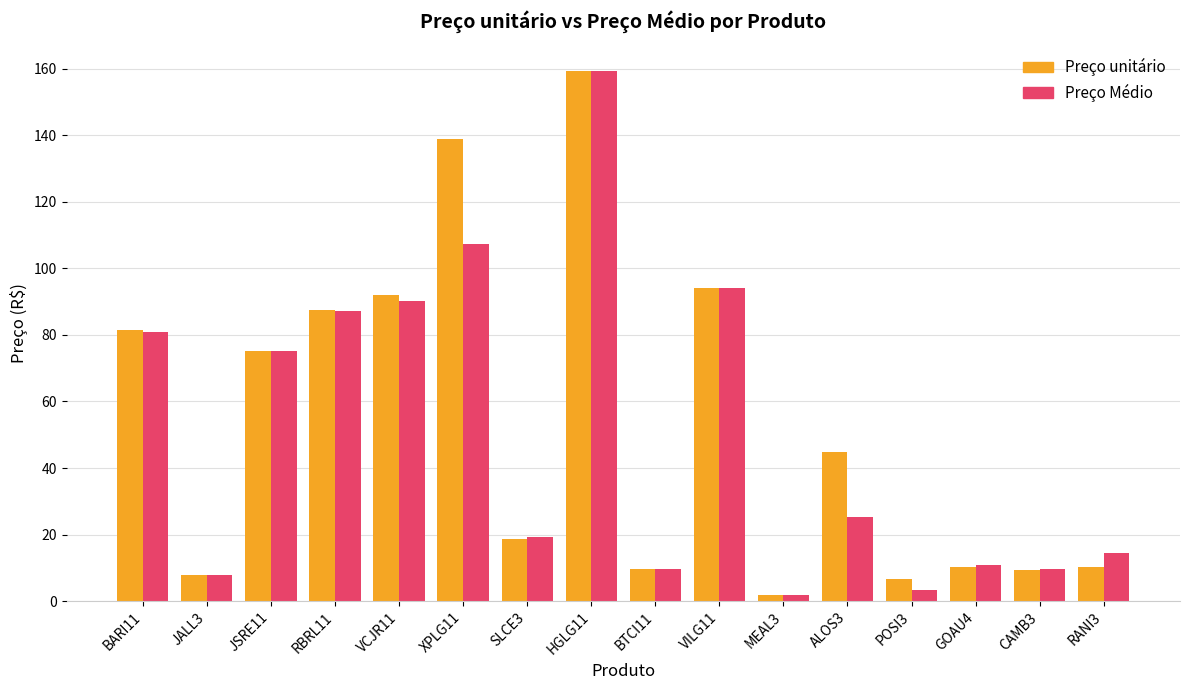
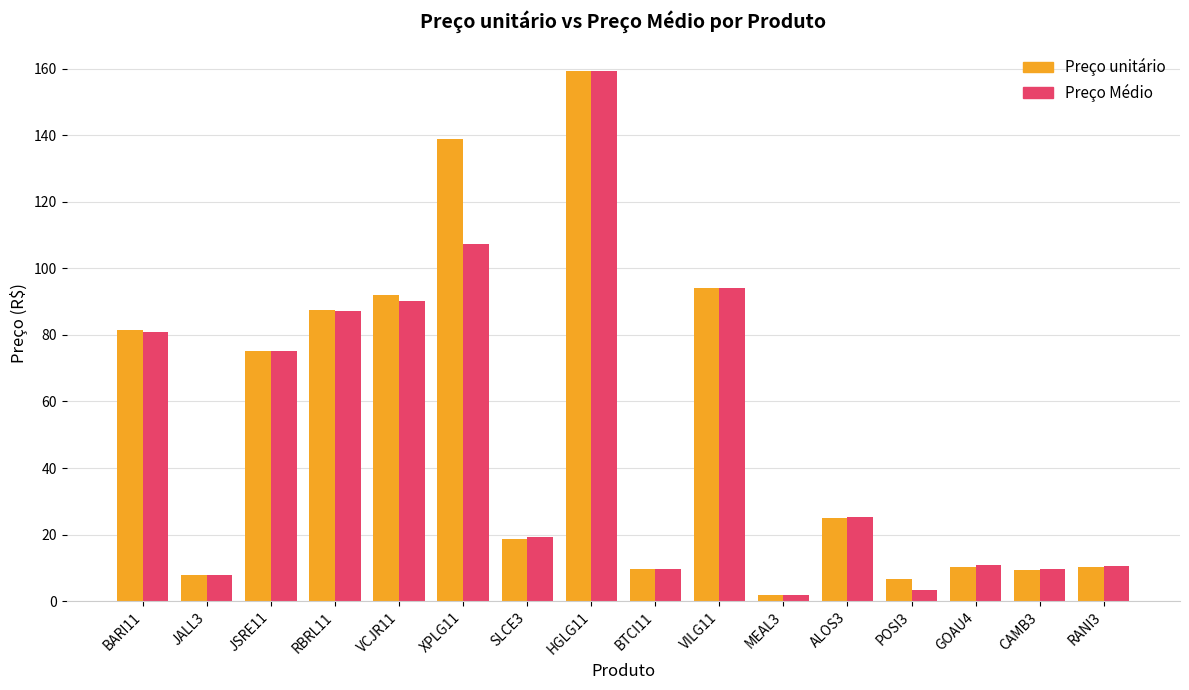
  {
    "Preço unitário": {
      "BARI11": 82,
      "JALL3": 8,
      "JSRE11": 75,
      "RBRL11": 87,
      "VCJR11": 92,
      "XPLG11": 139,
      "SLCE3": 19,
      "HGLG11": 159,
      "BTCI11": 10,
      "VILG11": 94,
      "MEAL3": 2,
-     "ALOS3": 45,
+     "ALOS3": 25,
      "POSI3": 7,
      "GOAU4": 10,
      "CAMB3": 9,
      "RANI3": 10
    },
    "Preço Médio": {
      "BARI11": 81,
      "JALL3": 8,
      "JSRE11": 75,
      "RBRL11": 87,
      "VCJR11": 90,
      "XPLG11": 107,
      "SLCE3": 19,
      "HGLG11": 159,
      "BTCI11": 10,
      "VILG11": 94,
      "MEAL3": 2,
      "ALOS3": 25,
      "POSI3": 3,
      "GOAU4": 11,
      "CAMB3": 10,
-     "RANI3": 15
+     "RANI3": 11
    }
  }
